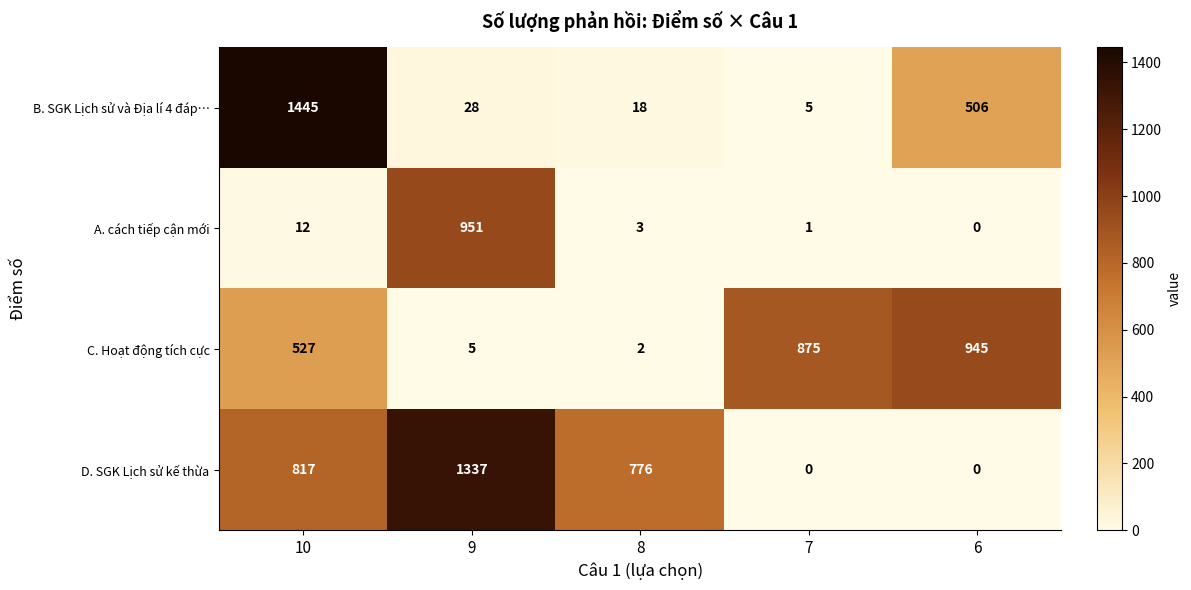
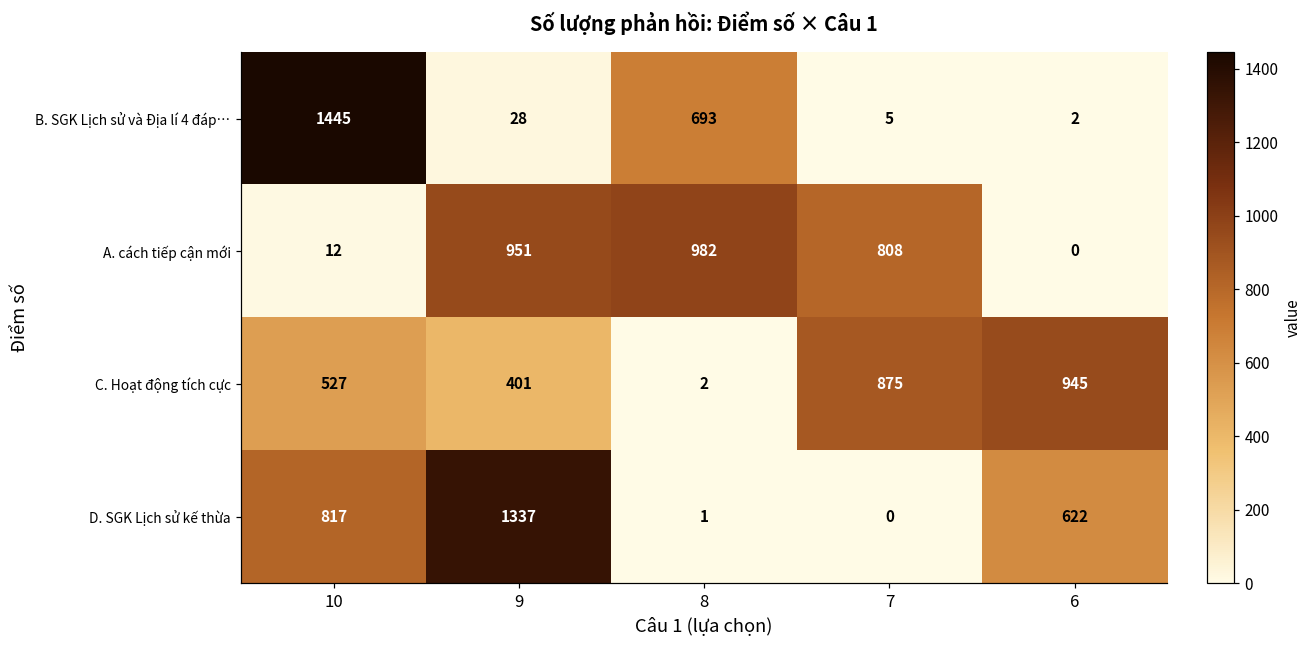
  {
    "B. SGK Lịch sử và Địa lí 4 đáp…": {
      "10": 1445,
      "9": 28,
-     "8": 18,
+     "8": 693,
      "7": 5,
-     "6": 506
+     "6": 2
    },
    "A. cách tiếp cận mới": {
      "10": 12,
      "9": 951,
-     "8": 3,
-     "7": 1,
+     "8": 982,
+     "7": 808,
      "6": 0
    },
    "C. Hoạt động tích cực": {
      "10": 527,
-     "9": 5,
+     "9": 401,
      "8": 2,
      "7": 875,
      "6": 945
    },
    "D. SGK Lịch sử kế thừa": {
      "10": 817,
      "9": 1337,
-     "8": 776,
+     "8": 1,
      "7": 0,
-     "6": 0
+     "6": 622
    }
  }
